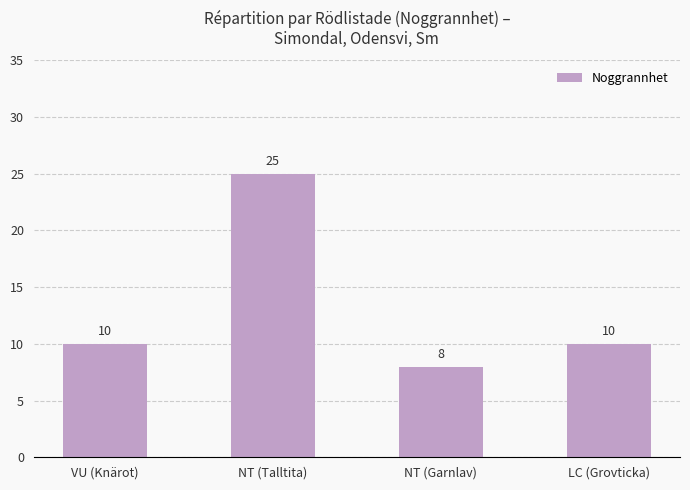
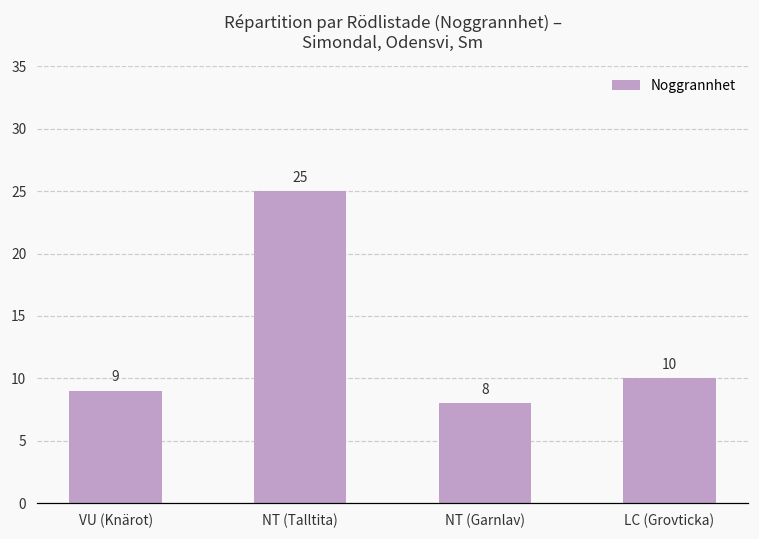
  {
-   "VU (Knärot)": 10,
+   "VU (Knärot)": 9,
    "NT (Talltita)": 25,
    "NT (Garnlav)": 8,
    "LC (Grovticka)": 10
  }
